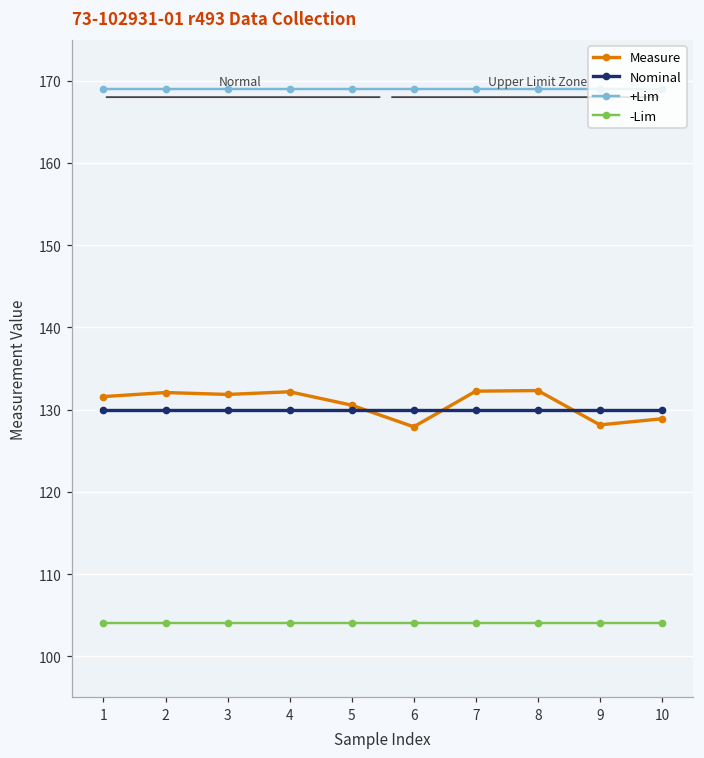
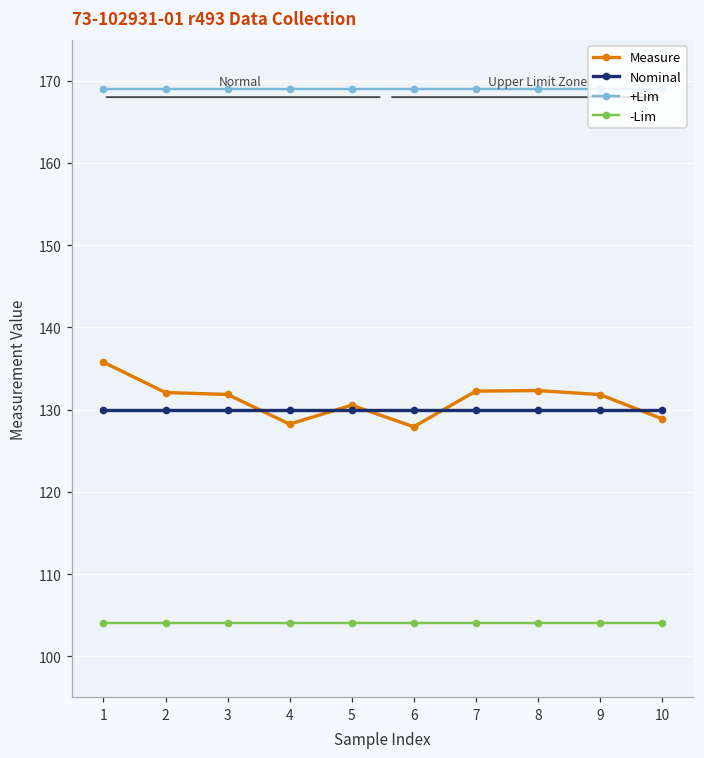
  {
    "Measure": {
-     "1": 132,
+     "1": 136,
      "2": 132,
      "3": 132,
-     "4": 132,
+     "4": 128,
      "5": 131,
      "6": 128,
      "7": 132,
      "8": 132,
-     "9": 128,
+     "9": 132,
      "10": 129
    },
    "Nominal": {
      "1": 130,
      "2": 130,
      "3": 130,
      "4": 130,
      "5": 130,
      "6": 130,
      "7": 130,
      "8": 130,
      "9": 130,
      "10": 130
    },
    "+Lim": {
      "1": 169,
      "2": 169,
      "3": 169,
      "4": 169,
      "5": 169,
      "6": 169,
      "7": 169,
      "8": 169
    },
    "-Lim": {
      "1": 104,
      "2": 104,
      "3": 104,
      "4": 104,
      "5": 104,
      "6": 104,
      "7": 104,
      "8": 104,
      "9": 104,
      "10": 104
    }
  }
